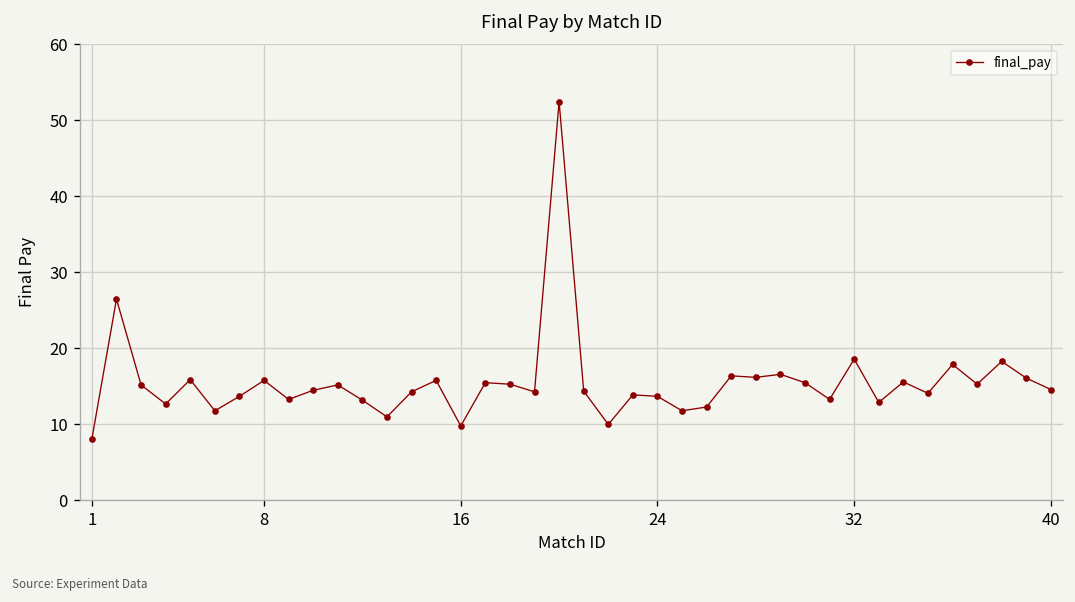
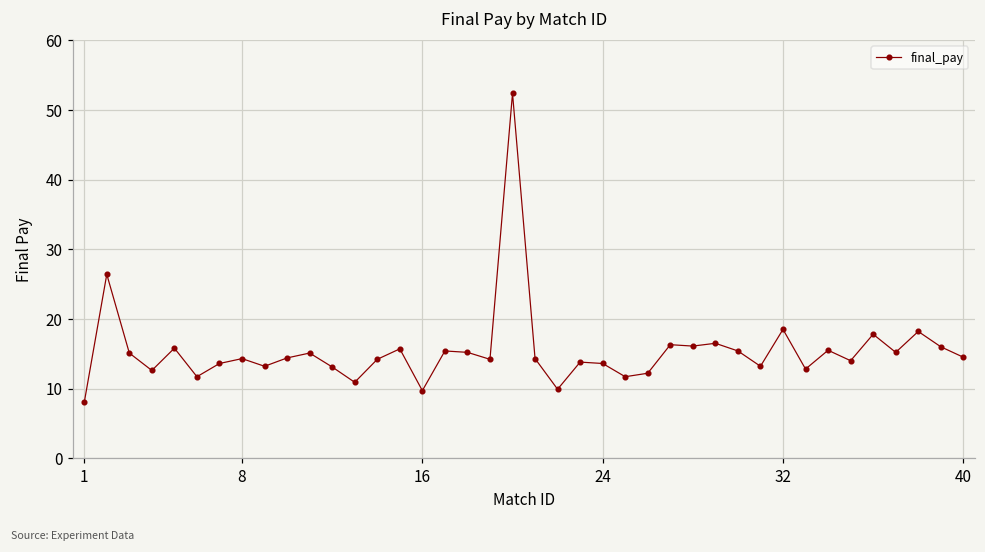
  {
    "1": 8,
-   "8": 16,
+   "8": 14,
    "16": 10,
    "24": 14,
    "32": 19,
    "40": 15
  }
